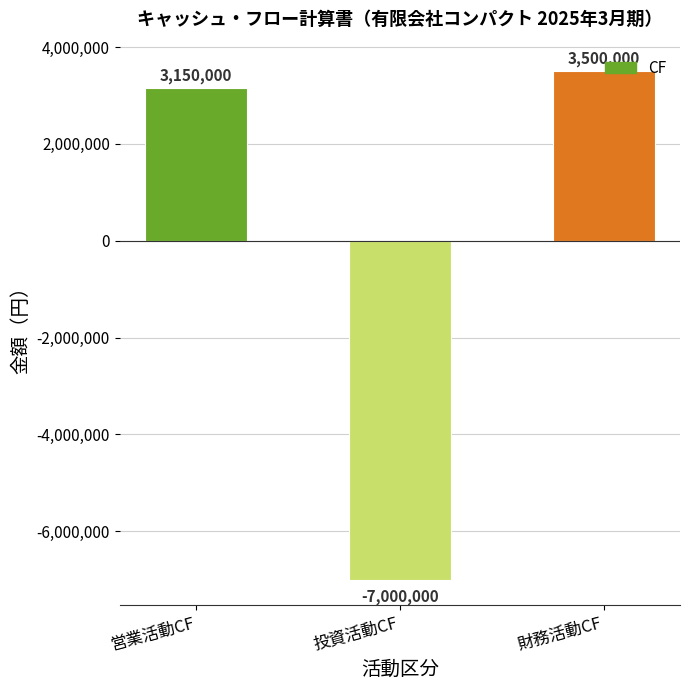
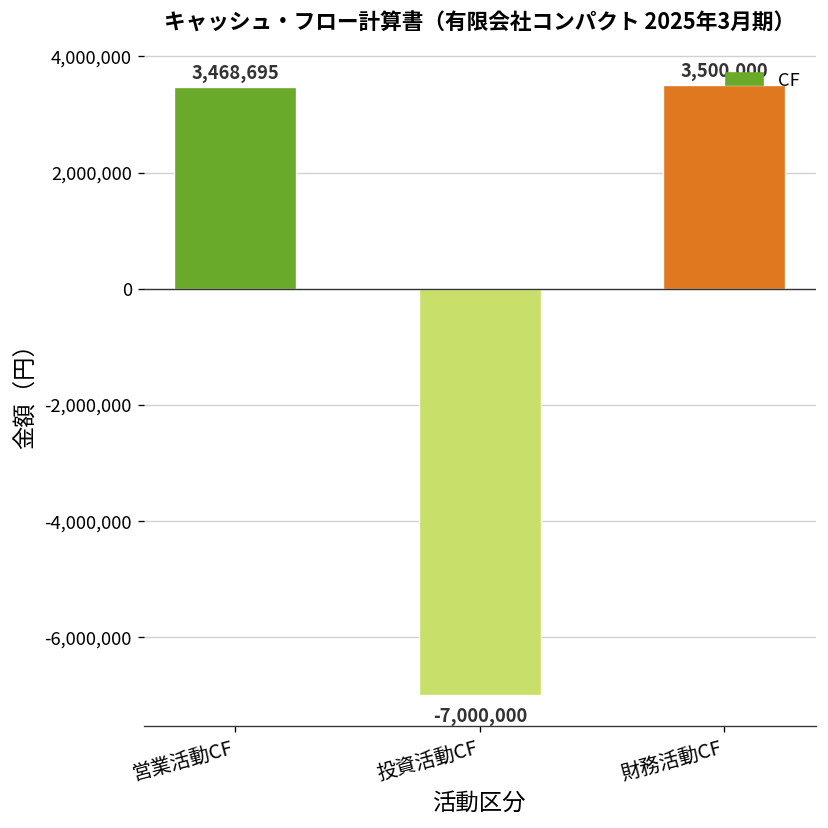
  {
-   "営業活動CF": "3,150,000",
+   "営業活動CF": "3,468,695",
    "投資活動CF": "-7,000,000",
    "財務活動CF": "3,500,000"
  }
